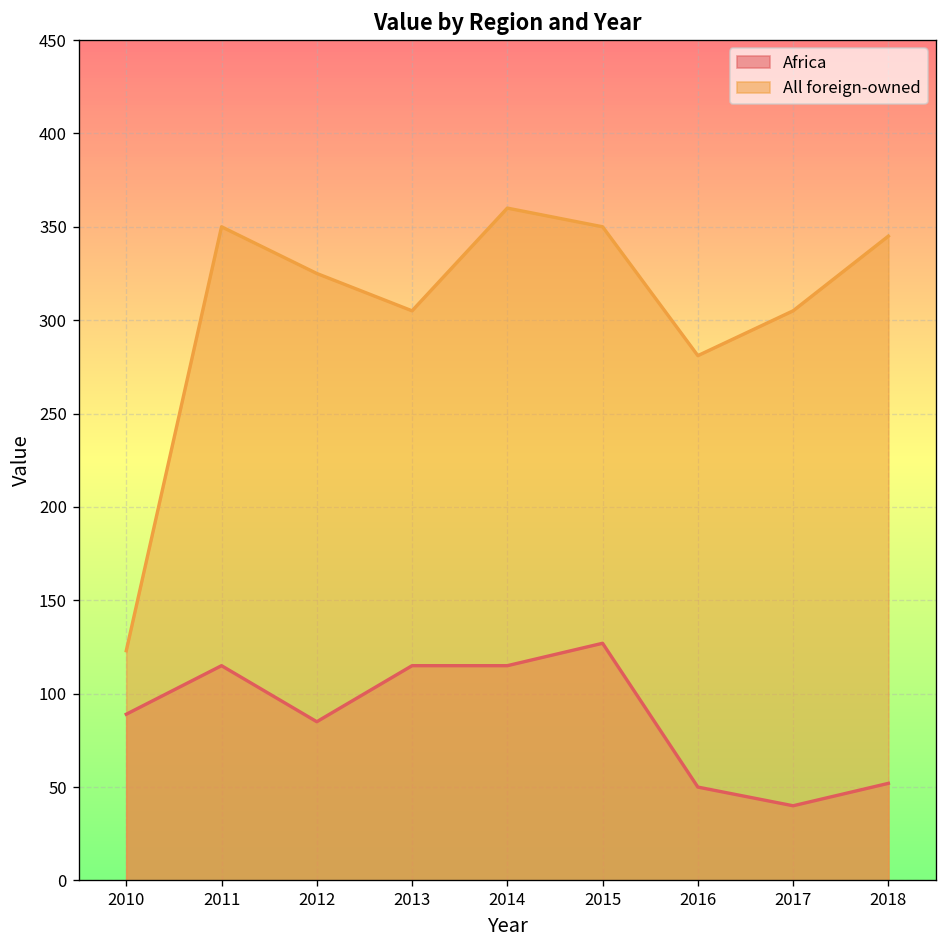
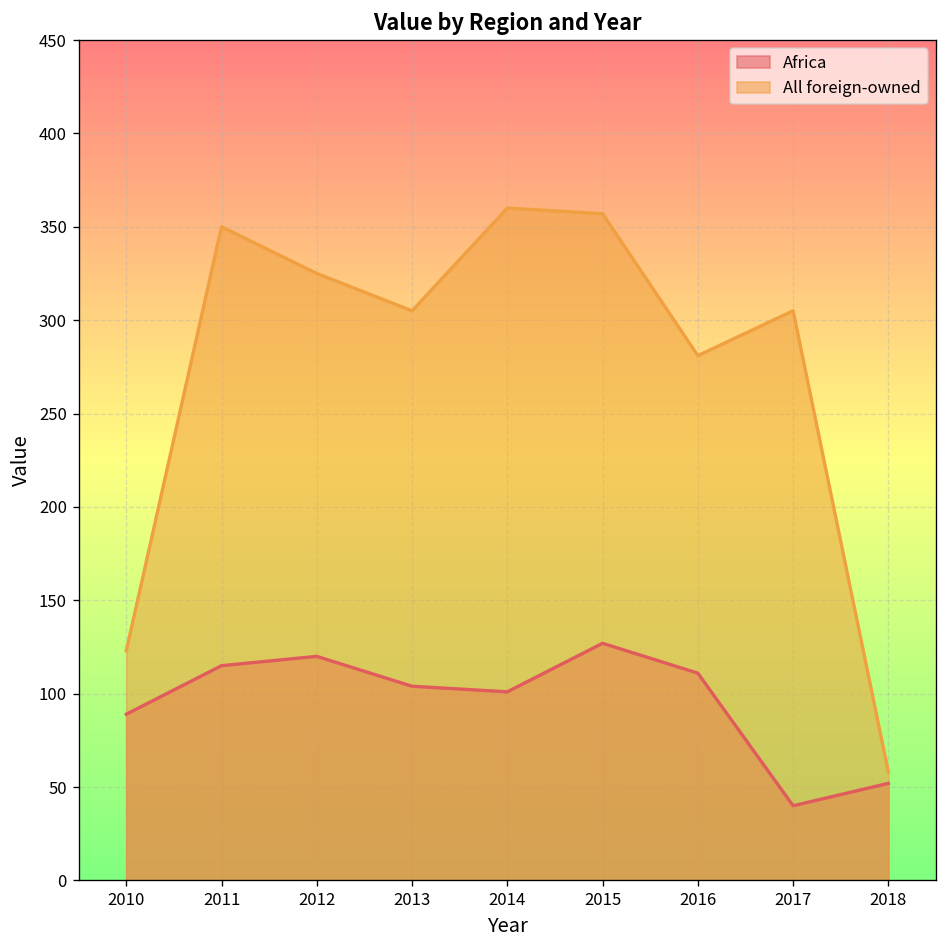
  {
    "Africa": {
      "2010": 89,
      "2011": 115,
-     "2012": 85,
-     "2013": 115,
-     "2014": 115,
+     "2012": 120,
+     "2013": 104,
+     "2014": 101,
      "2015": 127,
-     "2016": 50,
+     "2016": 111,
      "2017": 40,
      "2018": 52
    },
    "All foreign-owned": {
      "2010": 123,
      "2011": 350,
      "2012": 325,
      "2013": 305,
      "2014": 360,
-     "2015": 350,
+     "2015": 357,
      "2016": 281,
      "2017": 305,
-     "2018": 345
+     "2018": 58
    }
  }
